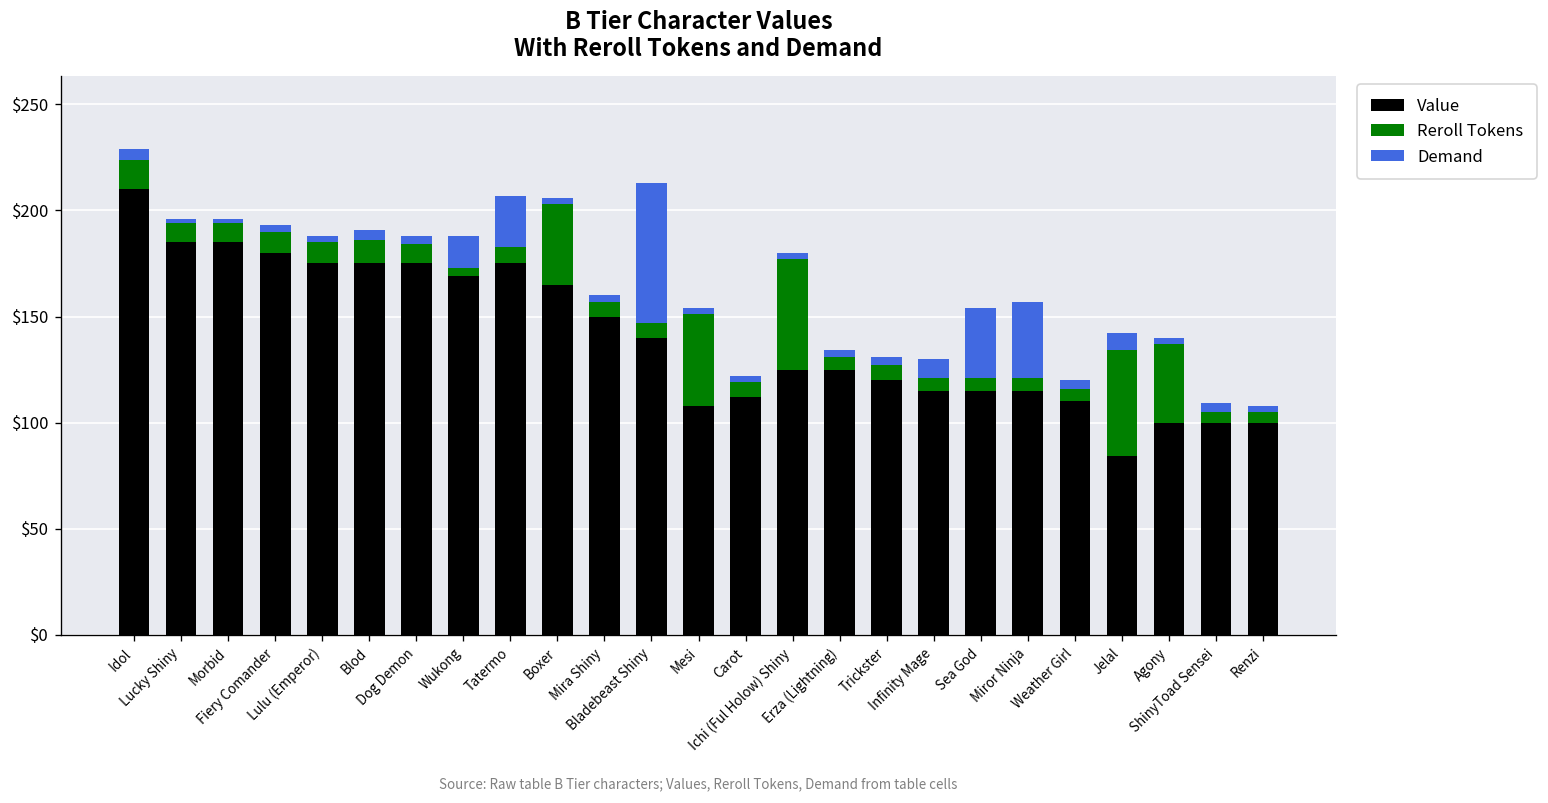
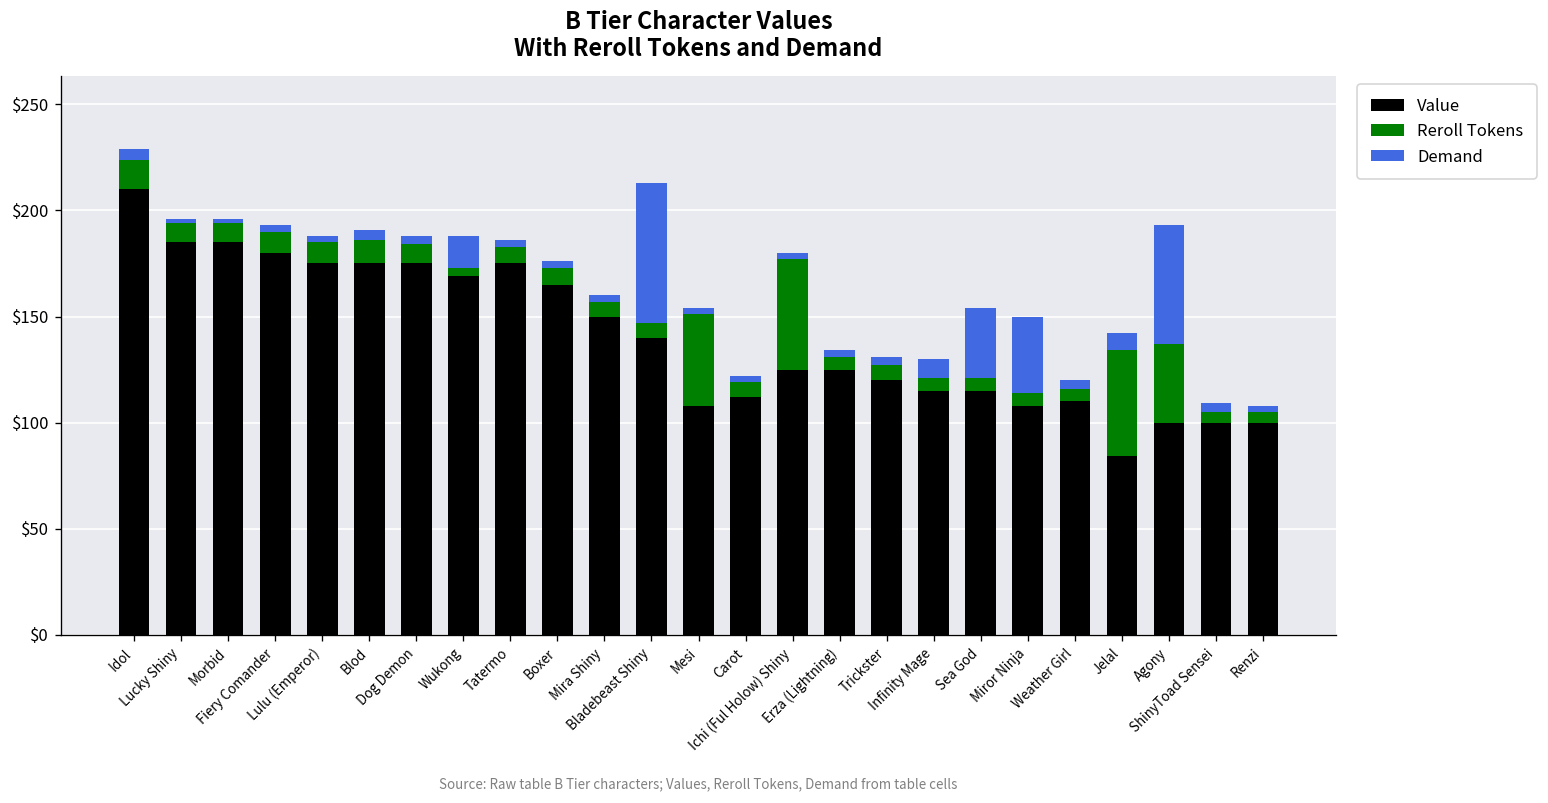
  {
    "Value": {
      "Idol": "$210",
      "Lucky Shiny": "$185",
      "Morbid": "$185",
      "Fiery Comander": "$180",
      "Lulu (Emperor)": "$175",
      "Blod": "$175",
      "Dog Demon": "$175",
      "Wukong": "$169",
      "Tatermo": "$175",
      "Boxer": "$165",
      "Mira Shiny": "$150",
      "Bladebeast Shiny": "$140",
      "Mesi": "$108",
      "Carot": "$112",
      "Ichi (Ful Holow) Shiny": "$125",
      "Erza (Lightning)": "$125",
      "Trickster": "$120",
      "Infinity Mage": "$115",
      "Sea God": "$115",
-     "Miror Ninja": "$115",
+     "Miror Ninja": "$108",
      "Weather Girl": "$110",
      "Jelal": "$84",
      "Agony": "$100",
      "ShinyToad Sensei": "$100",
      "Renzi": "$100"
    },
    "Reroll Tokens": {
      "Idol": "$14",
      "Lucky Shiny": "$9",
      "Morbid": "$9",
      "Fiery Comander": "$10",
      "Lulu (Emperor)": "$10",
      "Blod": "$11",
      "Dog Demon": "$9",
      "Wukong": "$4",
      "Tatermo": "$8",
-     "Boxer": "$38",
+     "Boxer": "$8",
      "Mira Shiny": "$7",
      "Bladebeast Shiny": "$7",
      "Mesi": "$43",
      "Carot": "$7",
      "Ichi (Ful Holow) Shiny": "$52",
      "Erza (Lightning)": "$6",
      "Trickster": "$7",
      "Infinity Mage": "$6",
      "Sea God": "$6",
      "Miror Ninja": "$6",
      "Weather Girl": "$6",
      "Jelal": "$50",
      "Agony": "$37",
      "ShinyToad Sensei": "$5",
      "Renzi": "$5"
    },
    "Demand": {
      "Idol": "$5",
      "Lucky Shiny": "$2",
      "Morbid": "$2",
      "Fiery Comander": "$3",
      "Lulu (Emperor)": "$3",
      "Blod": "$5",
      "Dog Demon": "$4",
      "Wukong": "$15",
-     "Tatermo": "$24",
+     "Tatermo": "$3",
      "Boxer": "$3",
      "Mira Shiny": "$3",
      "Bladebeast Shiny": "$66",
      "Mesi": "$3",
      "Carot": "$3",
      "Ichi (Ful Holow) Shiny": "$3",
      "Erza (Lightning)": "$3",
      "Trickster": "$4",
      "Infinity Mage": "$9",
      "Sea God": "$33",
      "Miror Ninja": "$36",
      "Weather Girl": "$4",
      "Jelal": "$8",
-     "Agony": "$3",
+     "Agony": "$56",
      "ShinyToad Sensei": "$4",
      "Renzi": "$3"
    }
  }
